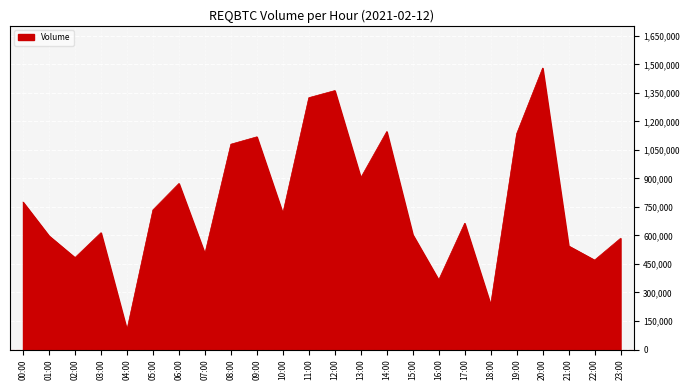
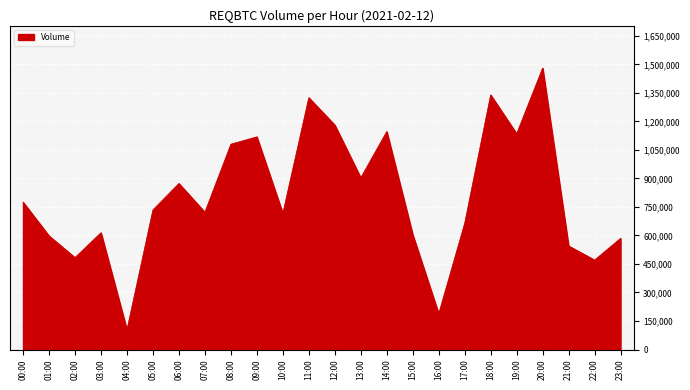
  {
    "00:00": "780,000",
    "01:00": "600,000",
    "02:00": "480,000",
    "03:00": "610,000",
    "04:00": "100,000",
    "05:00": "730,000",
    "06:00": "870,000",
-   "07:00": "500,000",
+   "07:00": "720,000",
    "08:00": "1,080,000",
    "09:00": "1,120,000",
    "10:00": "720,000",
    "11:00": "1,320,000",
-   "12:00": "1,360,000",
+   "12:00": "1,180,000",
    "13:00": "900,000",
    "14:00": "1,150,000",
    "15:00": "600,000",
-   "16:00": "370,000",
+   "16:00": "190,000",
    "17:00": "660,000",
-   "18:00": "240,000",
+   "18:00": "1,340,000",
    "19:00": "1,130,000",
    "20:00": "1,480,000",
    "21:00": "540,000",
    "22:00": "470,000",
    "23:00": "590,000"
  }
